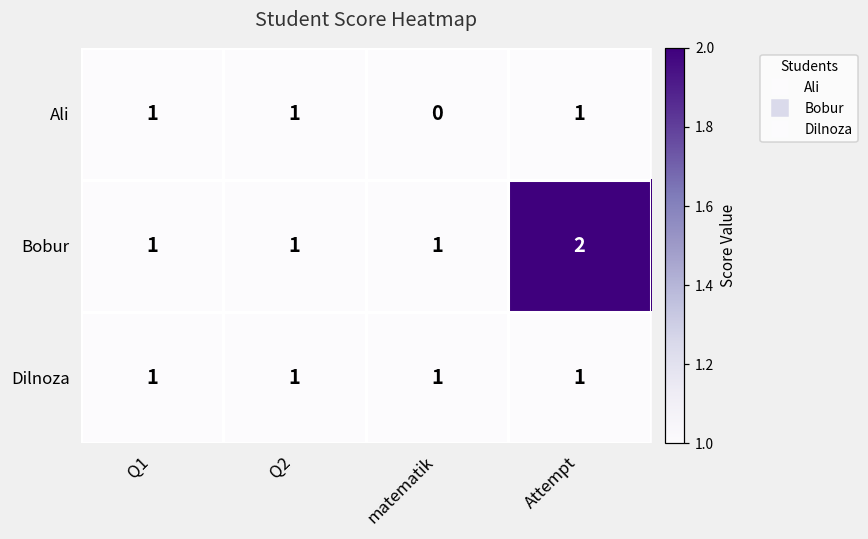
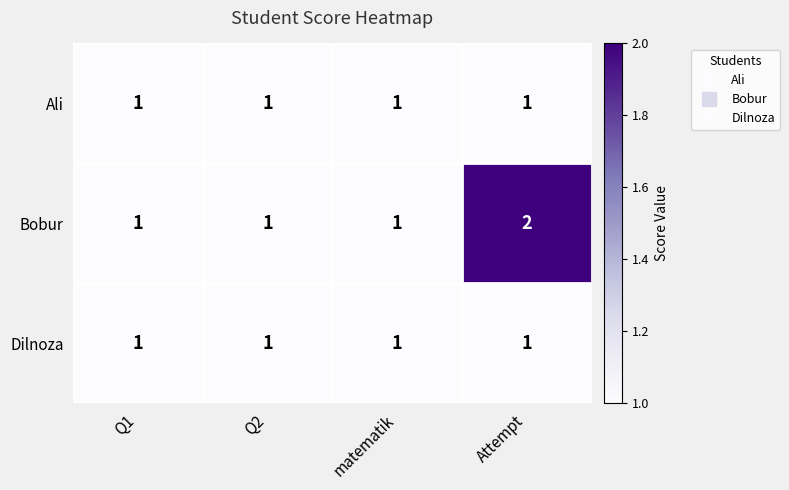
  {
    "Ali": {
      "Q1": 1,
      "Q2": 1,
-     "matematik": 0,
+     "matematik": 1,
      "Attempt": 1
    },
    "Bobur": {
      "Q1": 1,
      "Q2": 1,
      "matematik": 1,
      "Attempt": 2
    },
    "Dilnoza": {
      "Q1": 1,
      "Q2": 1,
      "matematik": 1,
      "Attempt": 1
    }
  }
